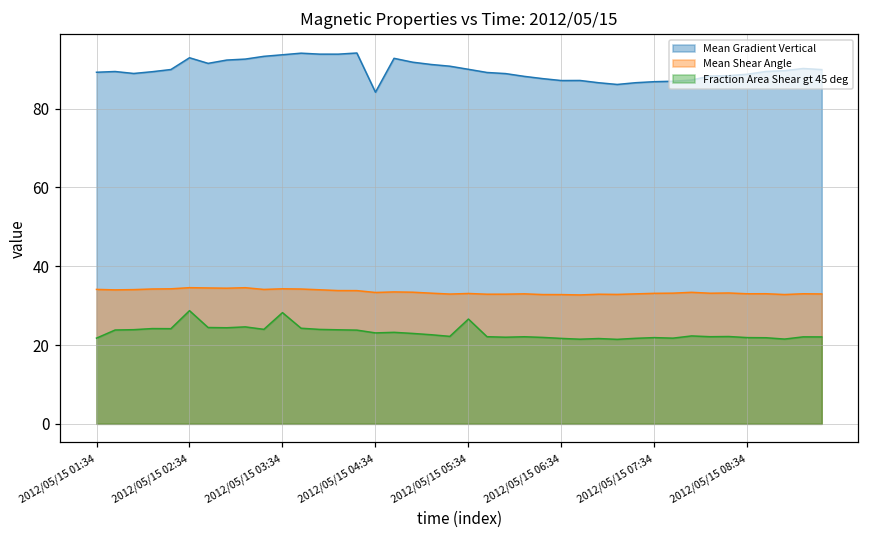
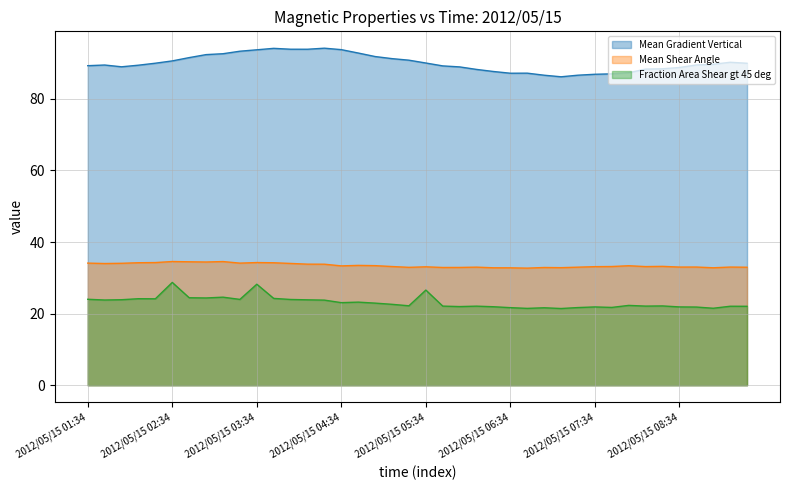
  {
    "Mean Gradient Vertical": {
      "2012/05/15 01:34": 89,
-     "2012/05/15 02:34": 93,
+     "2012/05/15 02:34": 91,
      "2012/05/15 03:34": 94,
-     "2012/05/15 04:34": 84,
+     "2012/05/15 04:34": 94,
      "2012/05/15 05:34": 90,
      "2012/05/15 06:34": 87,
      "2012/05/15 07:34": 87
    },
    "Mean Shear Angle": {
      "2012/05/15 01:34": 34,
      "2012/05/15 02:34": 35,
      "2012/05/15 03:34": 34,
      "2012/05/15 04:34": 33,
      "2012/05/15 05:34": 33,
      "2012/05/15 06:34": 33,
      "2012/05/15 07:34": 33,
      "2012/05/15 08:34": 33
    },
    "Fraction Area Shear gt 45 deg": {
-     "2012/05/15 01:34": 22,
+     "2012/05/15 01:34": 24,
      "2012/05/15 02:34": 29,
      "2012/05/15 03:34": 28,
      "2012/05/15 04:34": 23,
      "2012/05/15 05:34": 27,
      "2012/05/15 06:34": 22,
      "2012/05/15 07:34": 22,
      "2012/05/15 08:34": 22
    }
  }
